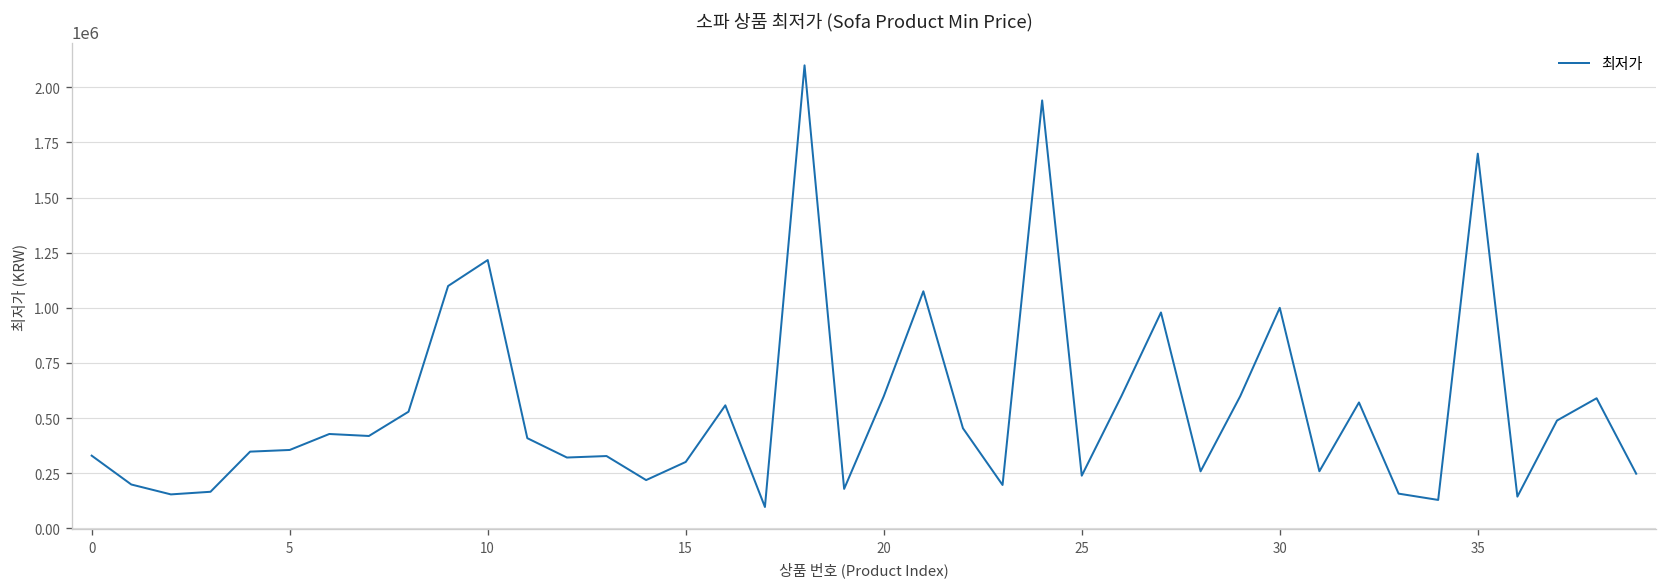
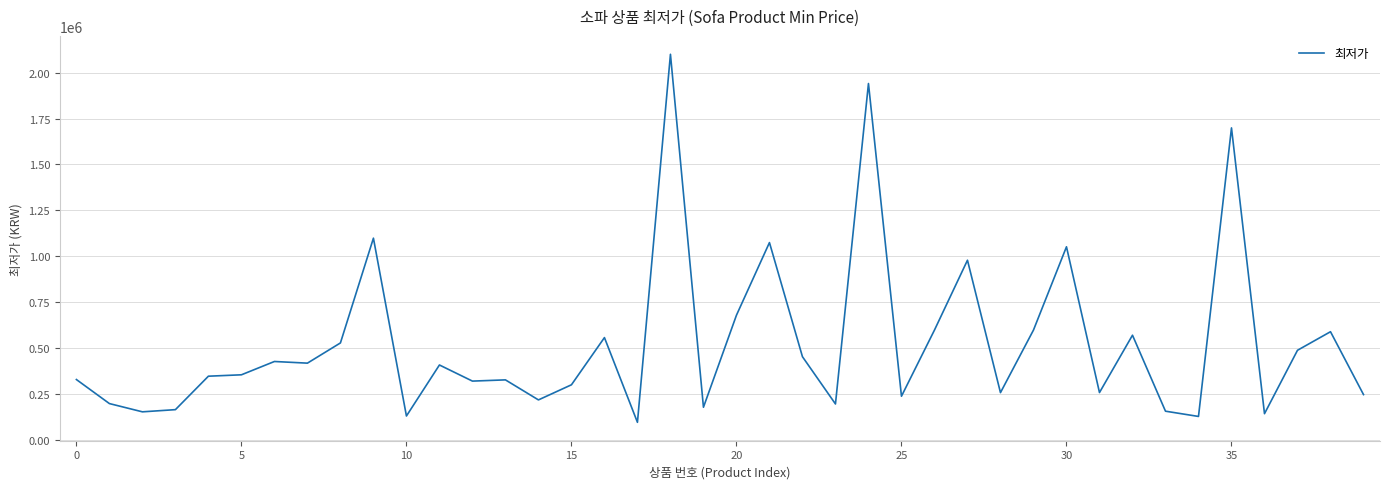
  {
    "0": 330000,
    "5": 360000,
-   "10": 1220000,
+   "10": 130000,
    "15": 300000,
-   "20": 600000,
+   "20": 680000,
    "25": 240000,
-   "30": 1000000,
+   "30": 1050000,
    "35": 1700000
  }
